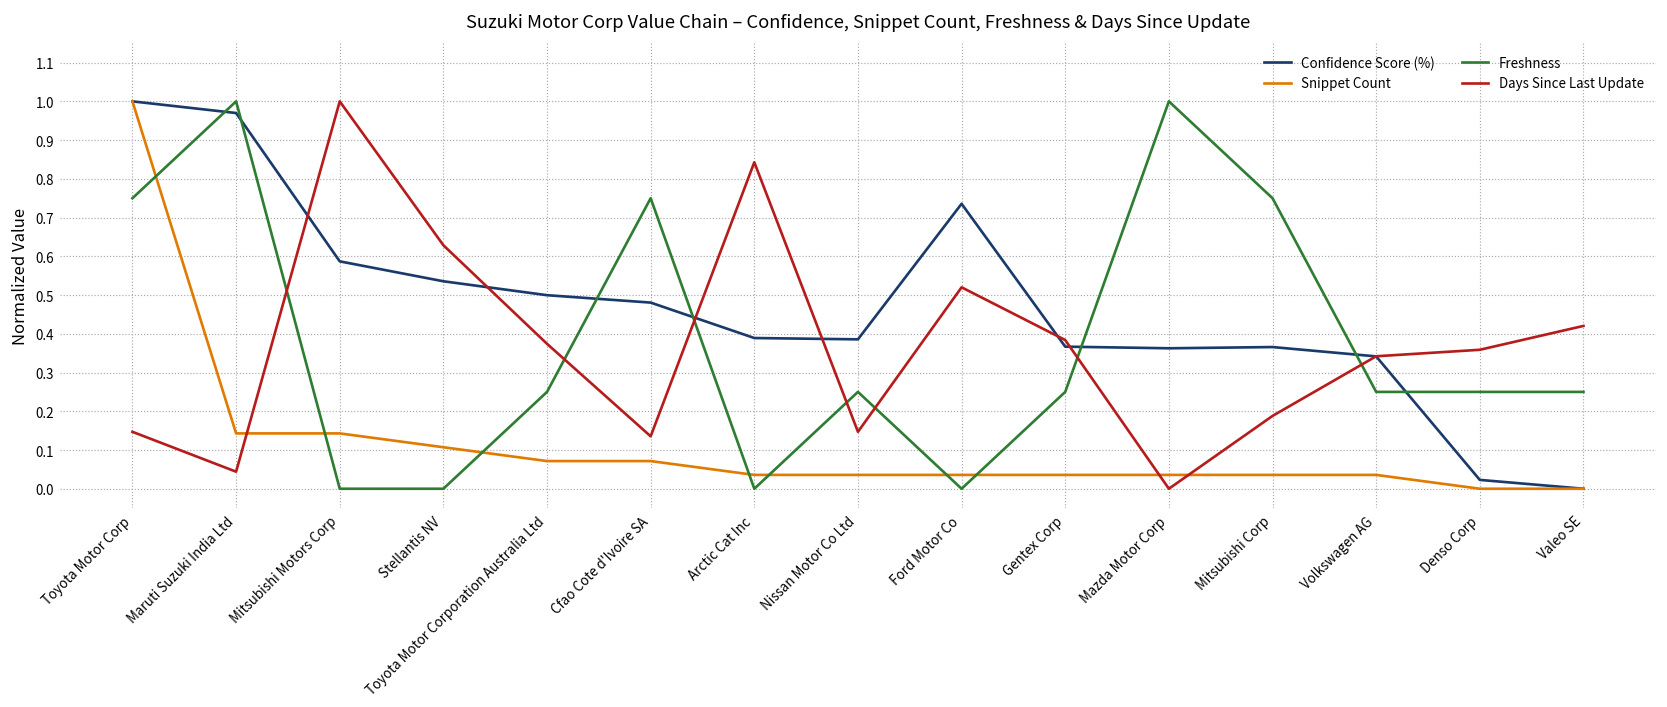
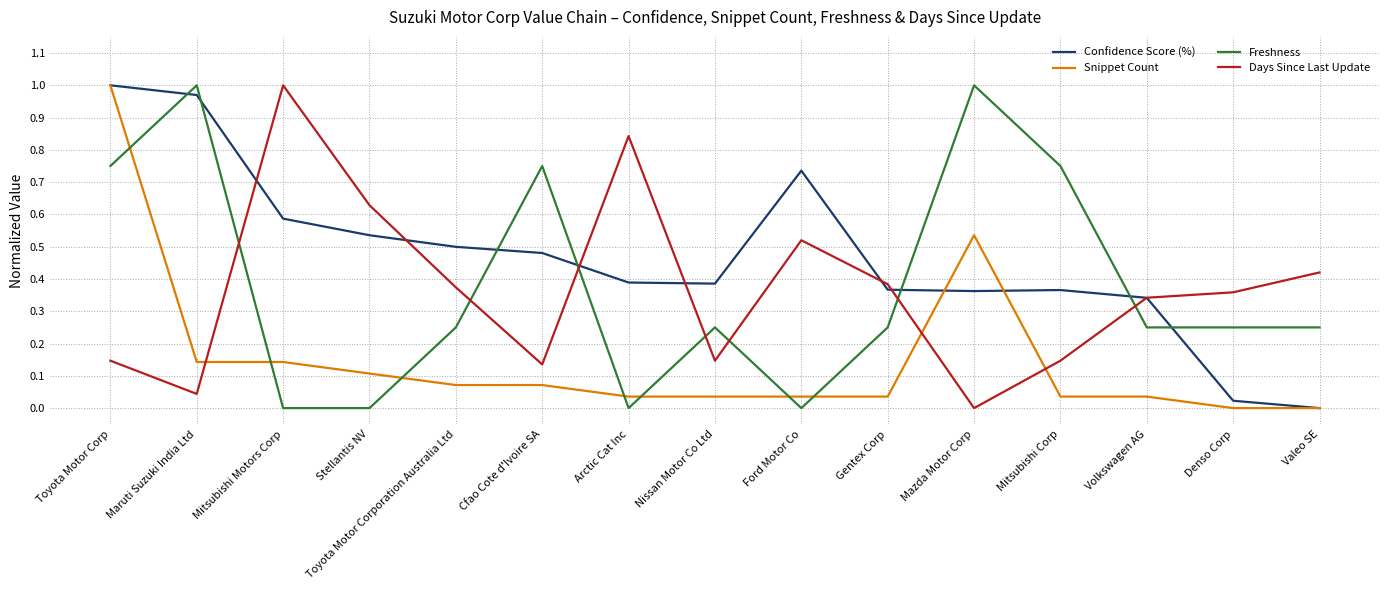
  {
    "Confidence Score (%)": {
      "Maruti Suzuki India Ltd": 0.97,
      "Mitsubishi Motors Corp": 0.59,
      "Stellantis NV": 0.54,
      "Toyota Motor Corporation Australia Ltd": 0.50,
      "Cfao Cote d'Ivoire SA": 0.48,
      "Arctic Cat Inc": 0.39,
      "Nissan Motor Co Ltd": 0.39,
      "Ford Motor Co": 0.74,
      "Gentex Corp": 0.37,
      "Mazda Motor Corp": 0.36,
      "Mitsubishi Corp": 0.37,
      "Denso Corp": 0.02
    },
    "Snippet Count": {
      "Maruti Suzuki India Ltd": 0.14,
      "Mitsubishi Motors Corp": 0.14,
      "Stellantis NV": 0.11,
      "Toyota Motor Corporation Australia Ltd": 0.07,
      "Cfao Cote d'Ivoire SA": 0.07,
      "Arctic Cat Inc": 0.04,
      "Nissan Motor Co Ltd": 0.04,
      "Ford Motor Co": 0.04,
      "Gentex Corp": 0.04,
-     "Mazda Motor Corp": 0.04,
+     "Mazda Motor Corp": 0.54,
      "Mitsubishi Corp": 0.04,
      "Volkswagen AG": 0.04,
      "Denso Corp": 0.00
    },
    "Freshness": {
      "Toyota Motor Corp": 0.75,
      "Maruti Suzuki India Ltd": 1.00,
      "Mitsubishi Motors Corp": 0.00,
      "Stellantis NV": 0.00,
      "Toyota Motor Corporation Australia Ltd": 0.25,
      "Cfao Cote d'Ivoire SA": 0.75,
      "Arctic Cat Inc": 0.00,
      "Nissan Motor Co Ltd": 0.25,
      "Ford Motor Co": 0.00,
      "Gentex Corp": 0.25,
      "Mazda Motor Corp": 1.00,
      "Mitsubishi Corp": 0.75,
      "Volkswagen AG": 0.25,
      "Denso Corp": 0.25,
      "Valeo SE": 0.25
    },
    "Days Since Last Update": {
      "Toyota Motor Corp": 0.15,
      "Maruti Suzuki India Ltd": 0.04,
      "Mitsubishi Motors Corp": 1.00,
      "Stellantis NV": 0.63,
      "Toyota Motor Corporation Australia Ltd": 0.37,
      "Cfao Cote d'Ivoire SA": 0.14,
      "Arctic Cat Inc": 0.84,
      "Nissan Motor Co Ltd": 0.15,
      "Ford Motor Co": 0.52,
      "Gentex Corp": 0.38,
      "Mazda Motor Corp": 0.00,
-     "Mitsubishi Corp": 0.19,
+     "Mitsubishi Corp": 0.15,
      "Denso Corp": 0.36,
      "Valeo SE": 0.42
    }
  }
